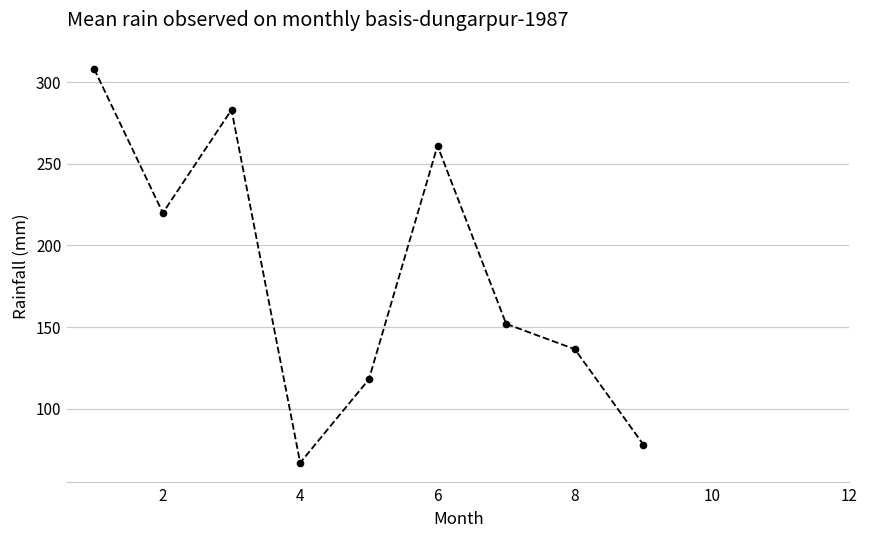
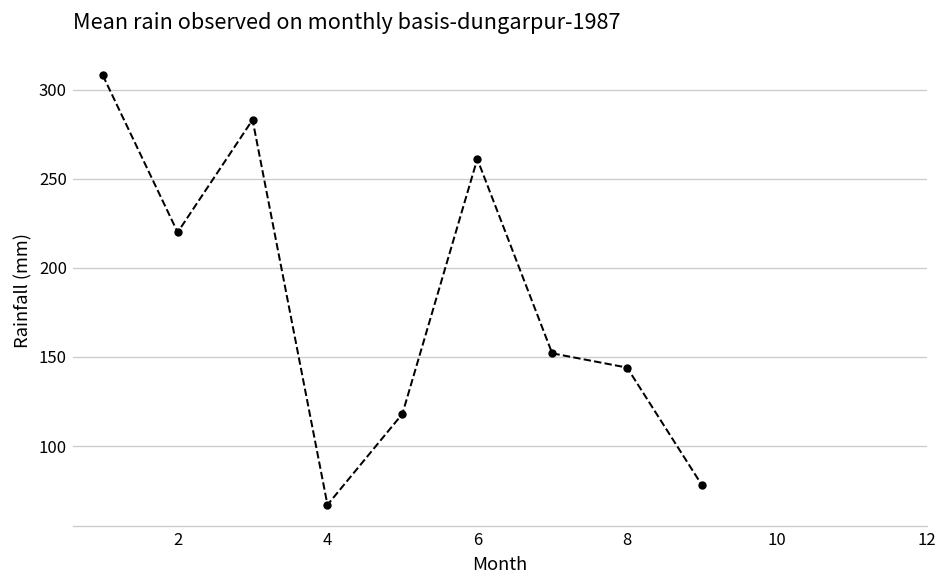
  {
    "2": 220,
    "4": 67,
    "6": 261,
-   "8": 137
+   "8": 144
  }
